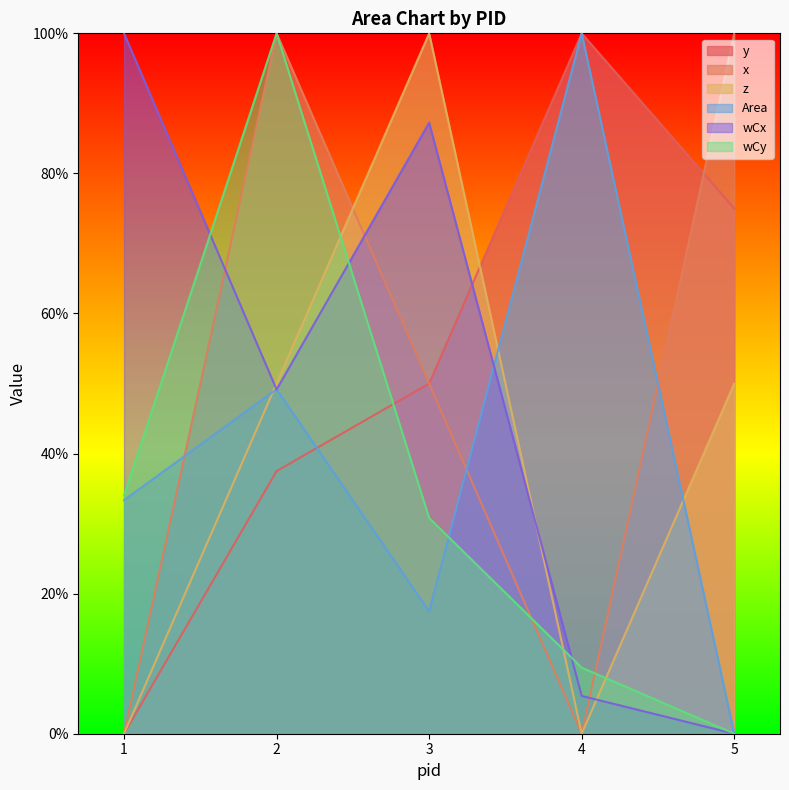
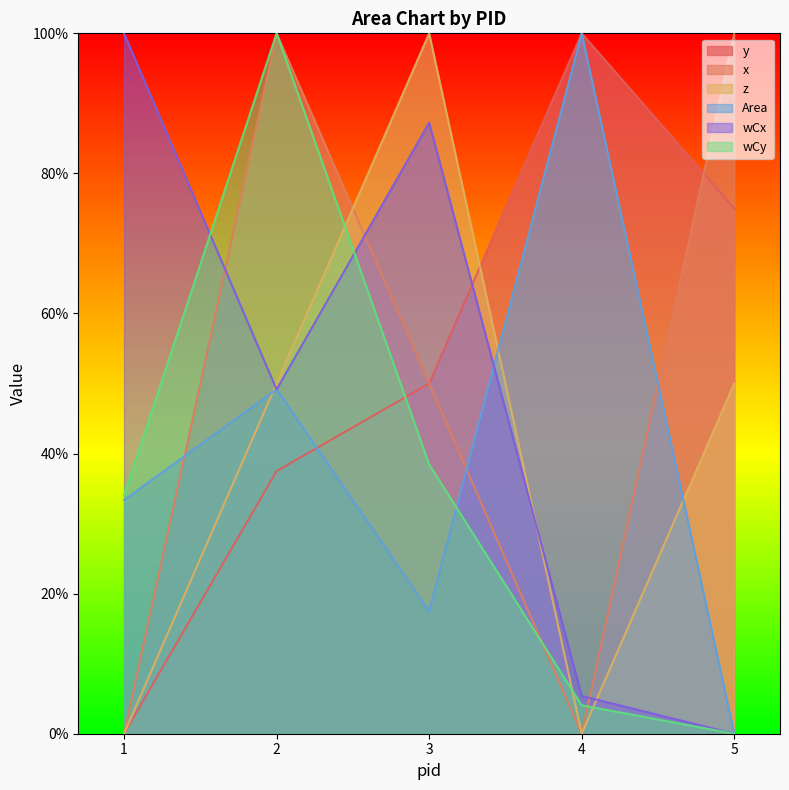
  {
    "wCy": {
      "1": "34%",
-     "3": "31%",
-     "4": "9%"
+     "3": "38%",
+     "4": "4%"
    }
  }
